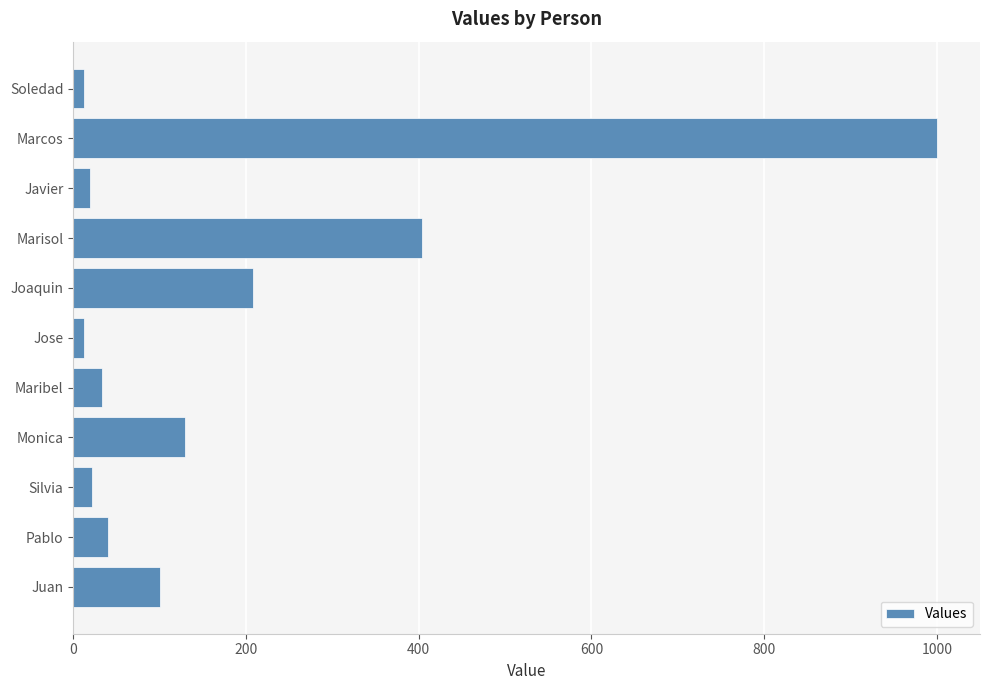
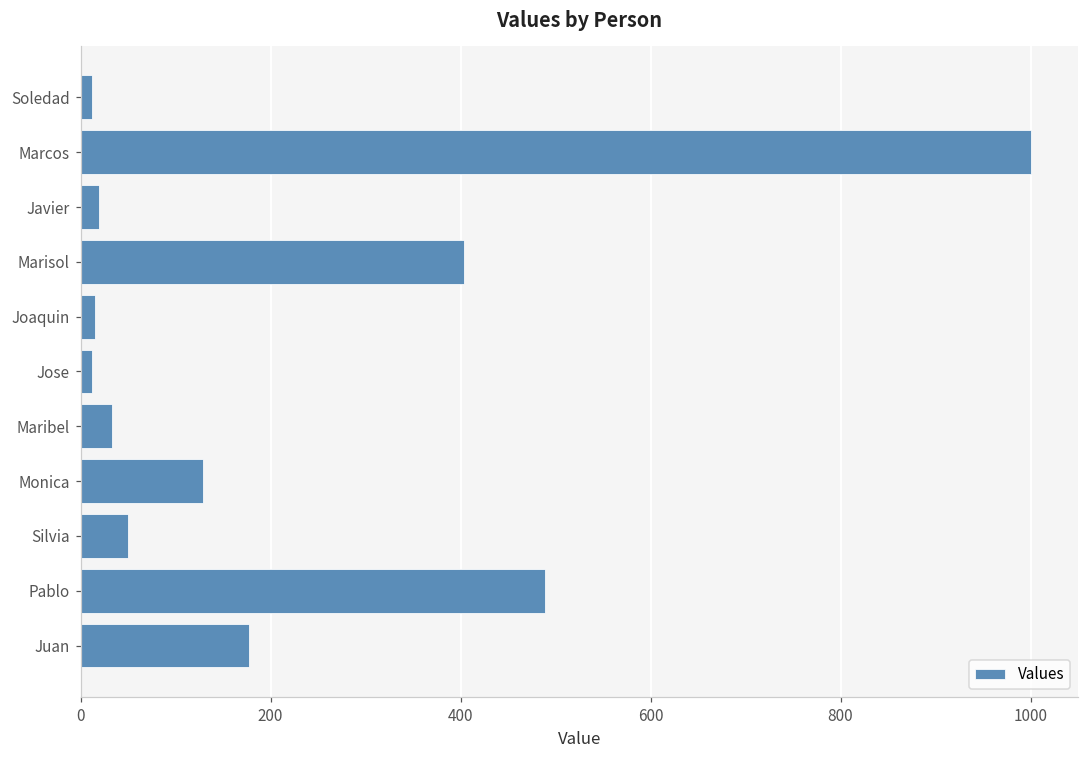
  {
    "Soledad": 10,
    "Marcos": 1000,
    "Javier": 20,
    "Marisol": 400,
-   "Joaquin": 210,
+   "Joaquin": 20,
    "Jose": 10,
    "Maribel": 30,
    "Monica": 130,
-   "Silvia": 20,
-   "Pablo": 40,
-   "Juan": 100
+   "Silvia": 50,
+   "Pablo": 490,
+   "Juan": 180
  }
